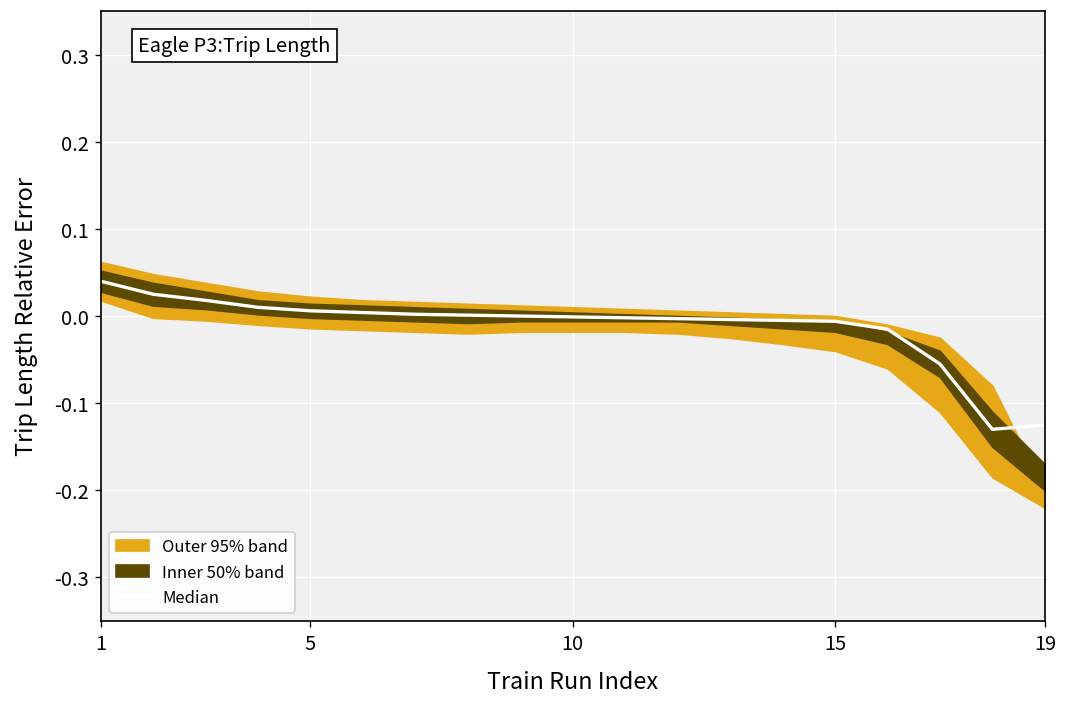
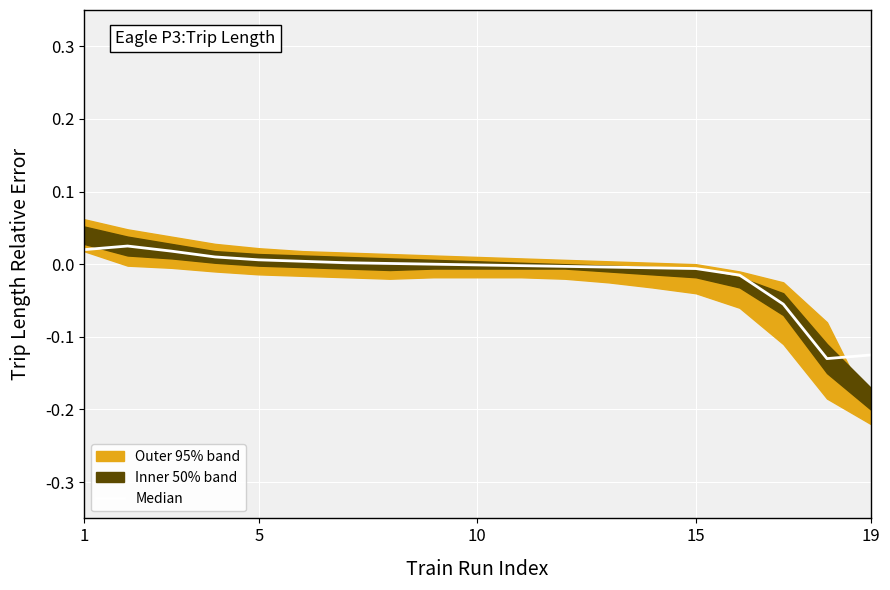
  {
    "Median": {
-     "1": 0.04,
+     "1": 0.02,
      "5": 0.01,
      "10": 0.00,
      "19": -0.13
    }
  }
